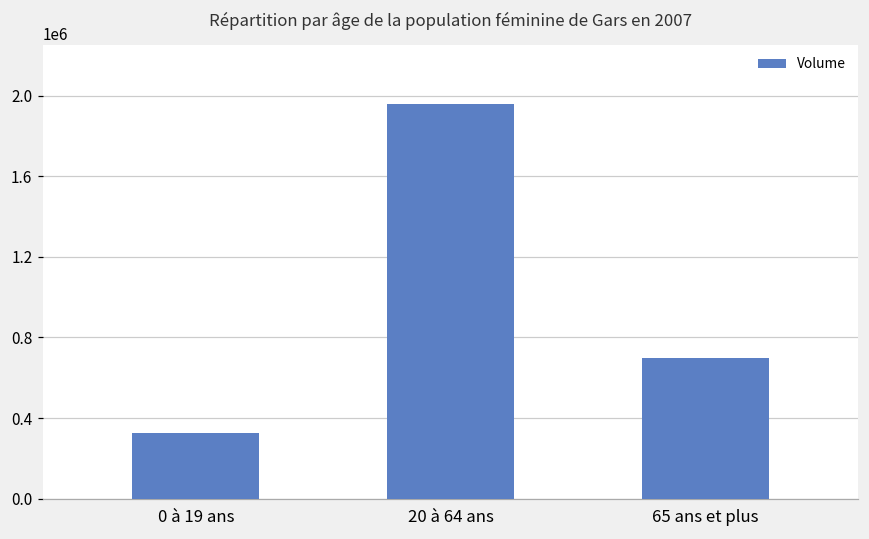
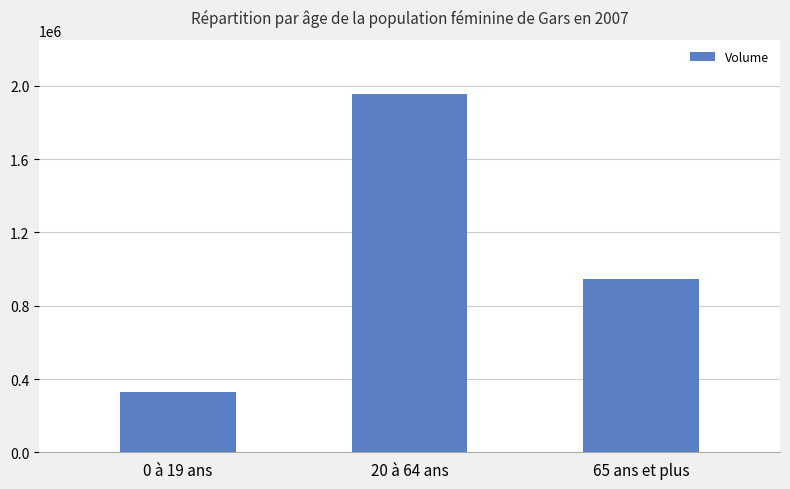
  {
    "0 à 19 ans": 330000,
    "20 à 64 ans": 1960000,
-   "65 ans et plus": 700000
+   "65 ans et plus": 940000
  }
